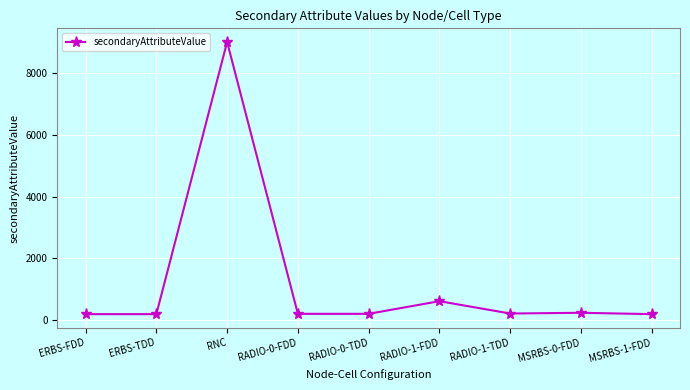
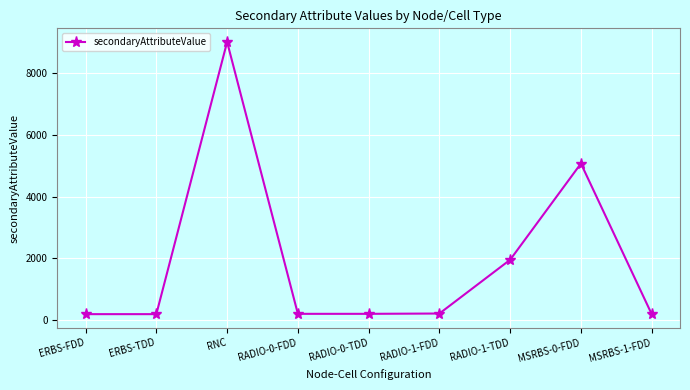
  {
    "ERBS-FDD": 200,
    "ERBS-TDD": 200,
    "RNC": 9000,
    "RADIO-0-FDD": 200,
    "RADIO-0-TDD": 200,
-   "RADIO-1-FDD": 600,
-   "RADIO-1-TDD": 200,
-   "MSRBS-0-FDD": 200,
+   "RADIO-1-FDD": 200,
+   "RADIO-1-TDD": 2000,
+   "MSRBS-0-FDD": 5100,
    "MSRBS-1-FDD": 200
  }
